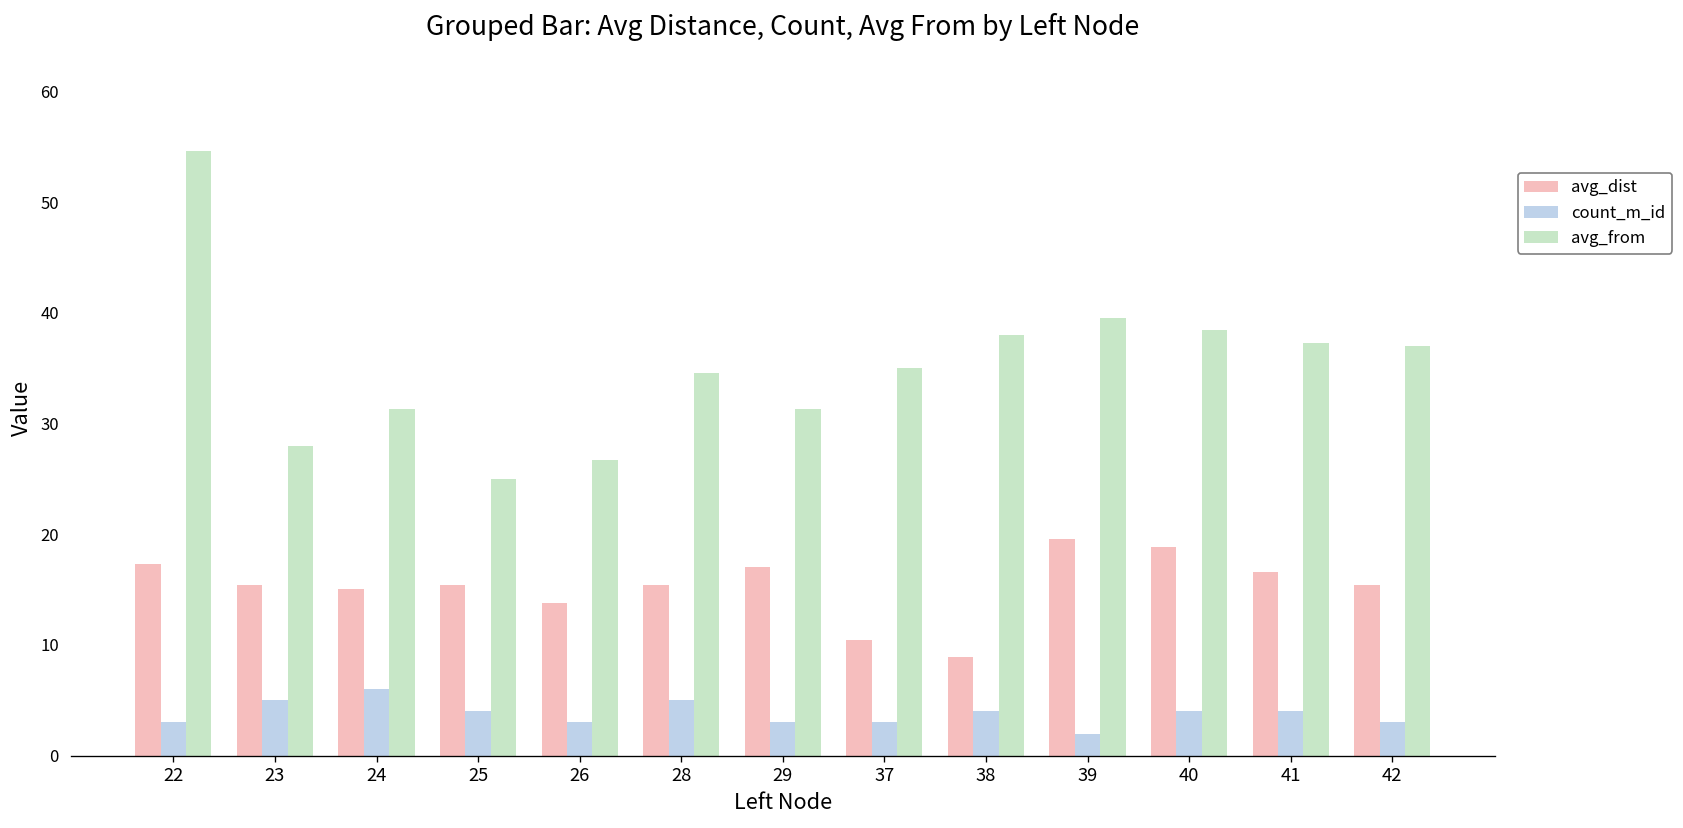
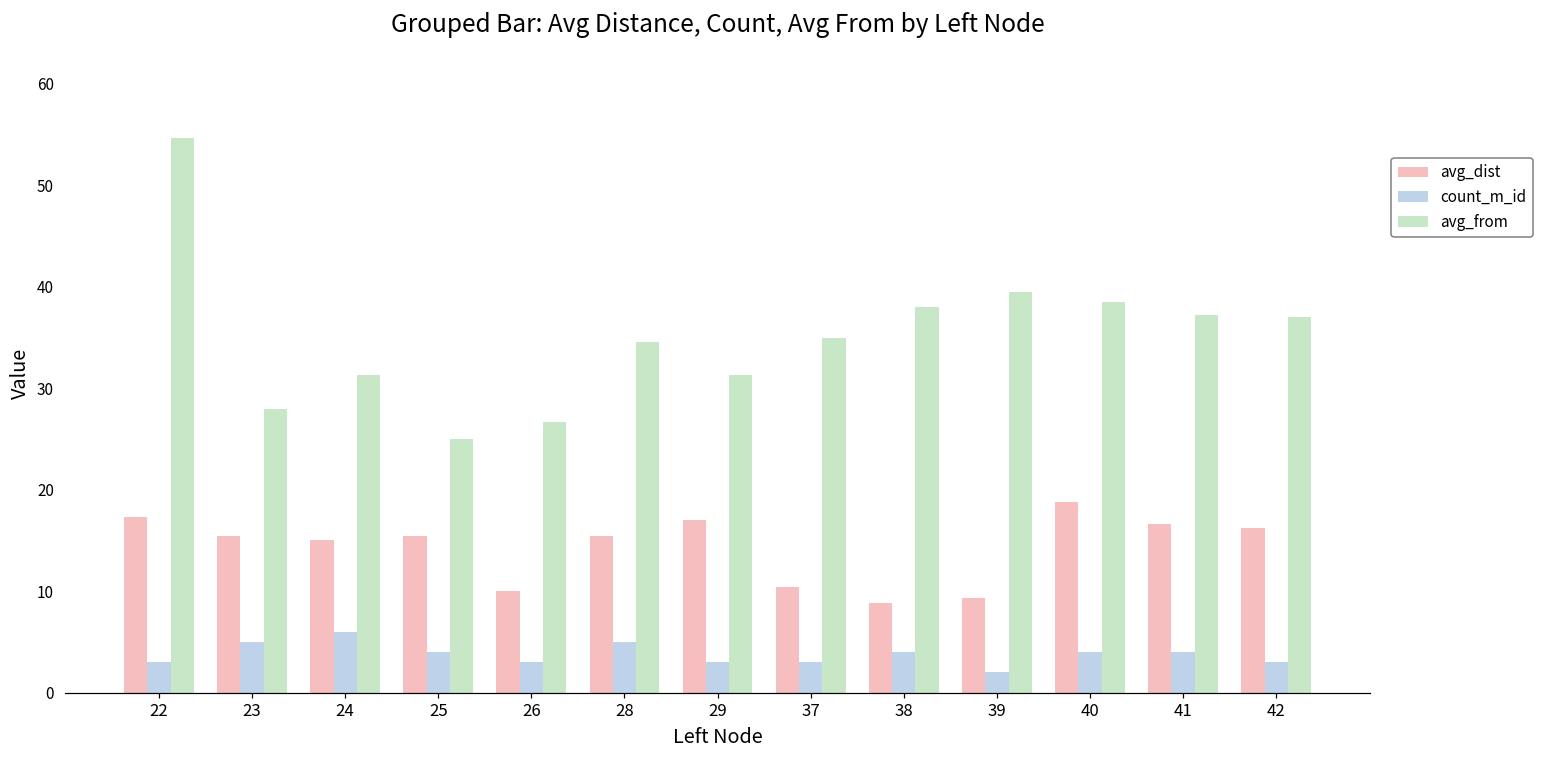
  {
    "avg_dist": {
      "22": 17,
      "23": 15,
      "24": 15,
      "25": 15,
-     "26": 14,
+     "26": 10,
      "28": 15,
      "29": 17,
      "37": 10,
      "38": 9,
-     "39": 20,
+     "39": 9,
      "40": 19,
      "41": 17,
-     "42": 15
+     "42": 16
    }
  }
